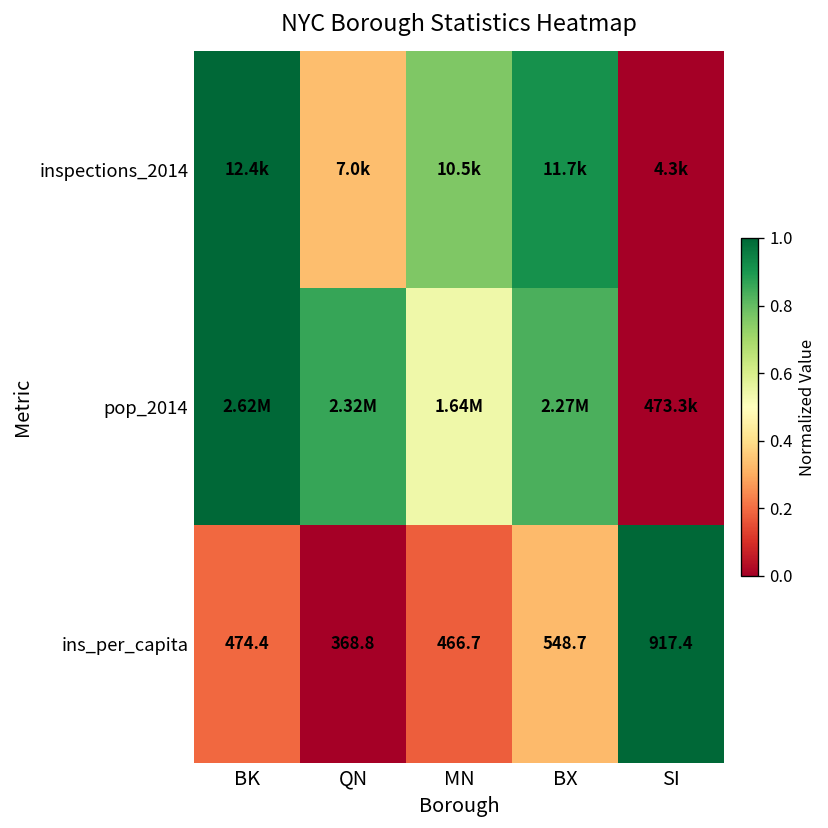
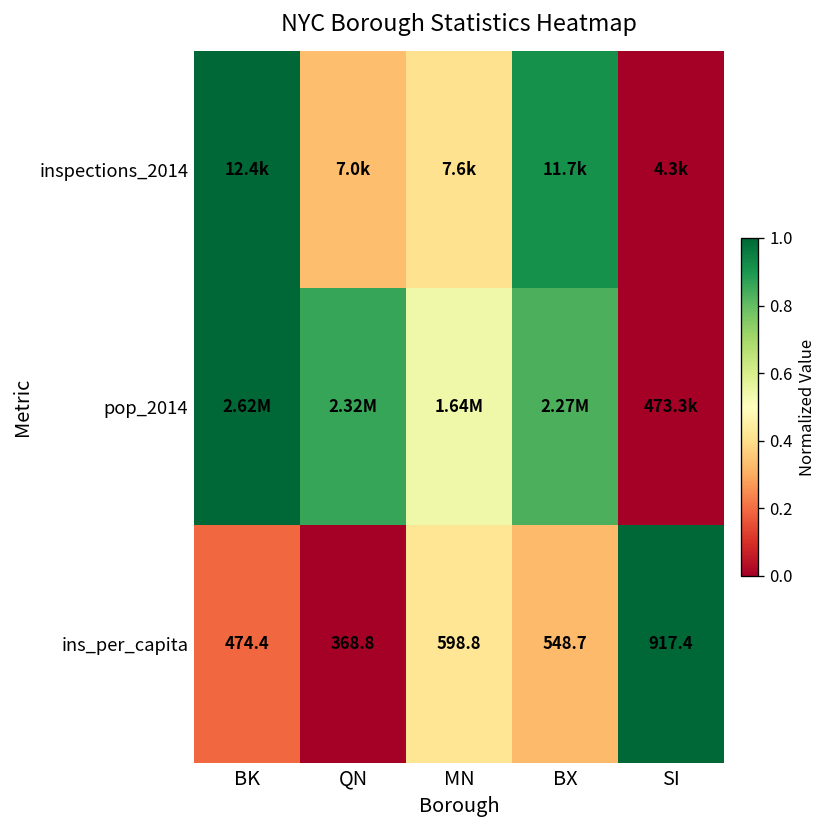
  {
    "inspections_2014": {
      "BK": "12.4k",
      "QN": "7.0k",
-     "MN": "10.5k",
+     "MN": "7.6k",
      "BX": "11.7k",
      "SI": "4.3k"
    },
    "pop_2014": {
      "BK": "2.62M",
      "QN": "2.32M",
      "MN": "1.64M",
      "BX": "2.27M",
      "SI": "473.3k"
    },
    "ins_per_capita": {
      "BK": "474.4",
      "QN": "368.8",
-     "MN": "466.7",
+     "MN": "598.8",
      "BX": "548.7",
      "SI": "917.4"
    }
  }
